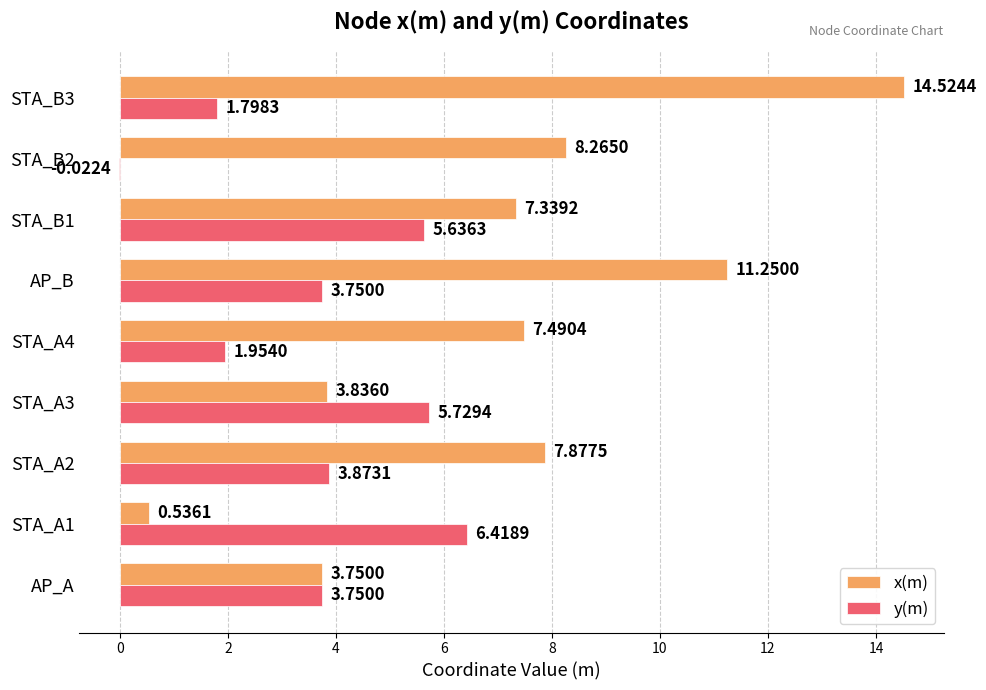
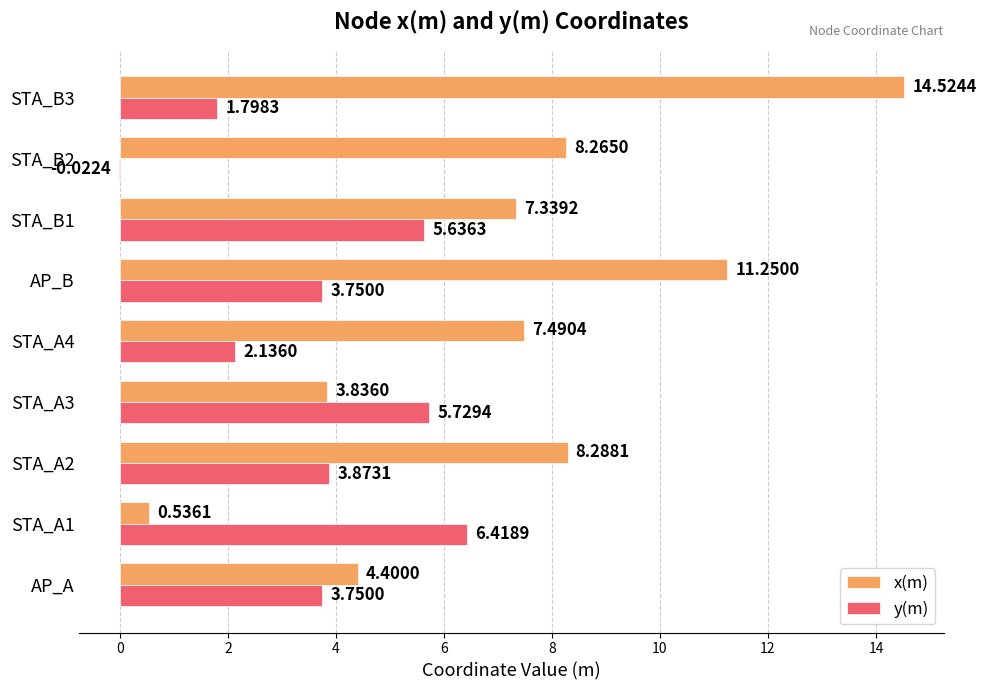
  {
    "x(m)": {
      "STA_B3": 14.5244,
      "STA_B2": 8.2650,
      "STA_B1": 7.3392,
      "AP_B": 11.2500,
      "STA_A4": 7.4904,
      "STA_A3": 3.8360,
-     "STA_A2": 7.8775,
+     "STA_A2": 8.2881,
      "STA_A1": 0.5361,
-     "AP_A": 3.7500
+     "AP_A": 4.4000
    },
    "y(m)": {
      "STA_B3": 1.7983,
      "STA_B2": -0.0224,
      "STA_B1": 5.6363,
      "AP_B": 3.7500,
-     "STA_A4": 1.9540,
+     "STA_A4": 2.1360,
      "STA_A3": 5.7294,
      "STA_A2": 3.8731,
      "STA_A1": 6.4189,
      "AP_A": 3.7500
    }
  }
